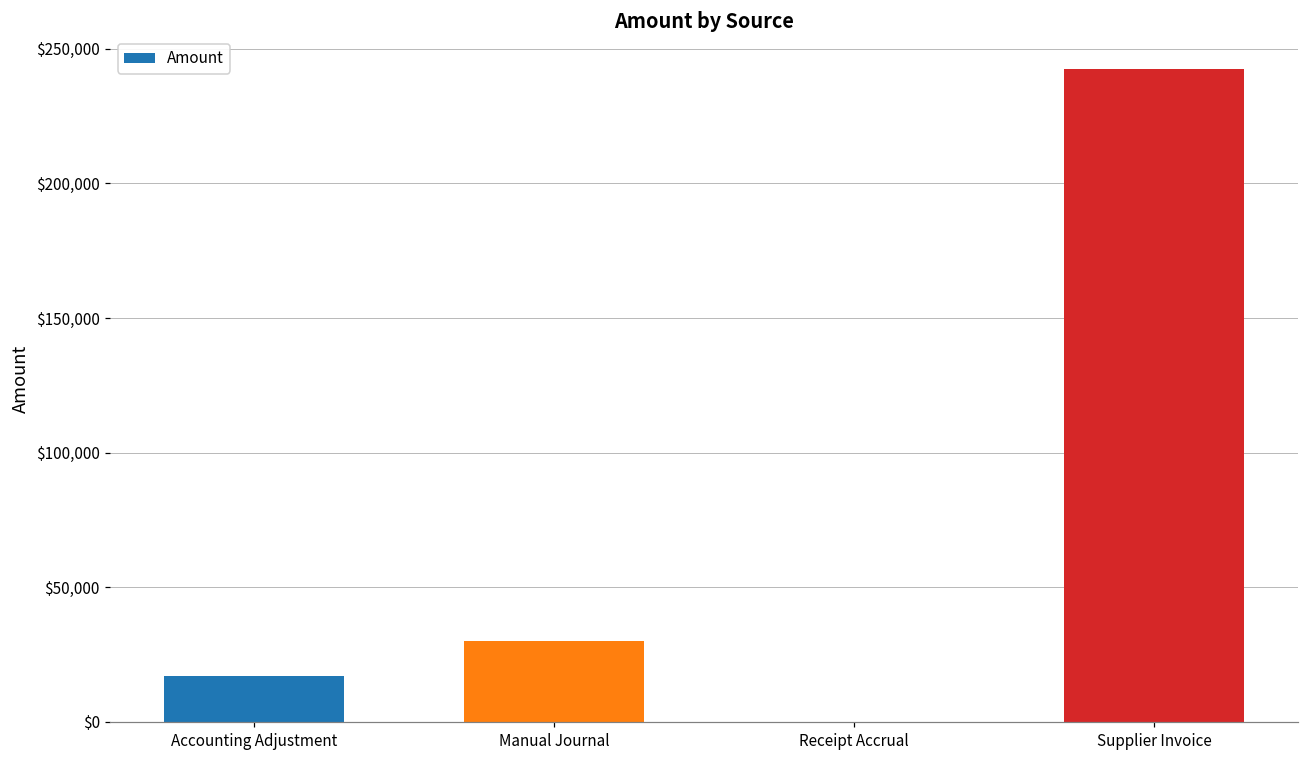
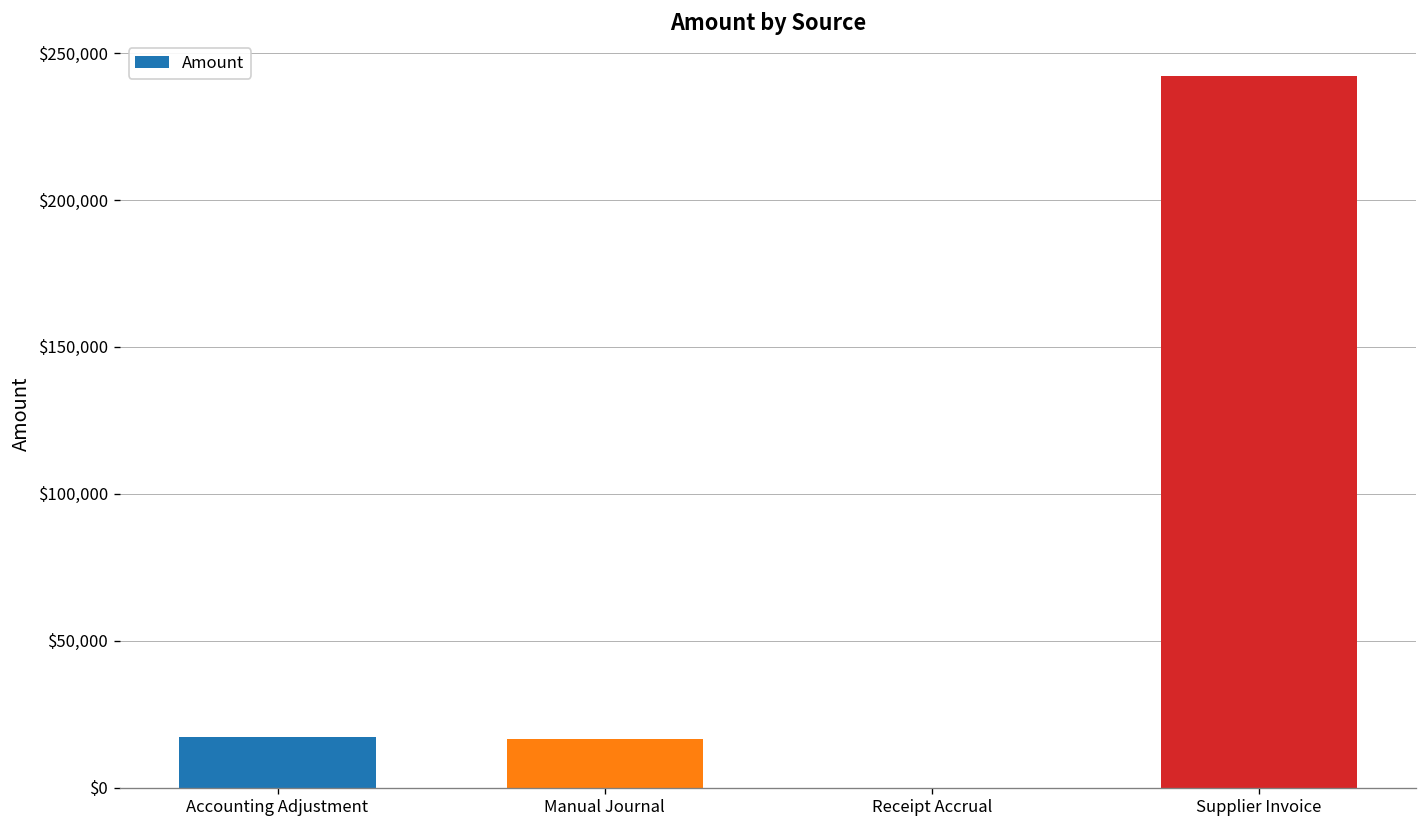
  {
    "Accounting Adjustment": "$17,000",
-   "Manual Journal": "$30,000",
+   "Manual Journal": "$16,000",
    "Supplier Invoice": "$242,000"
  }
